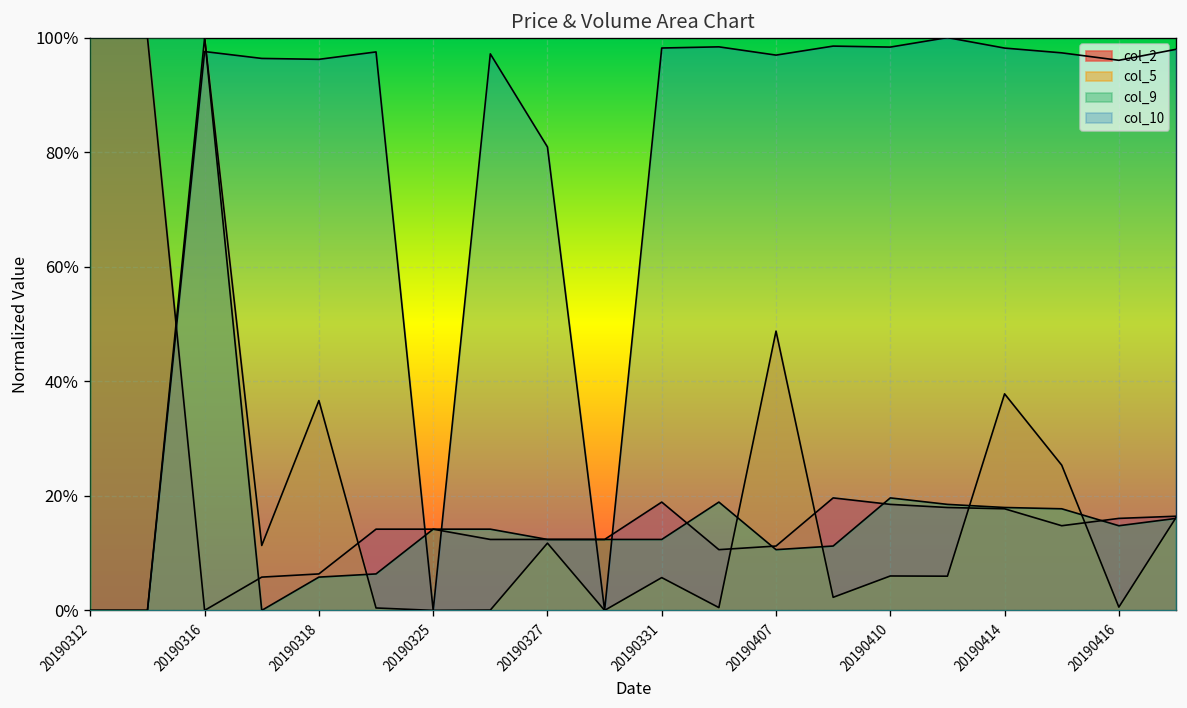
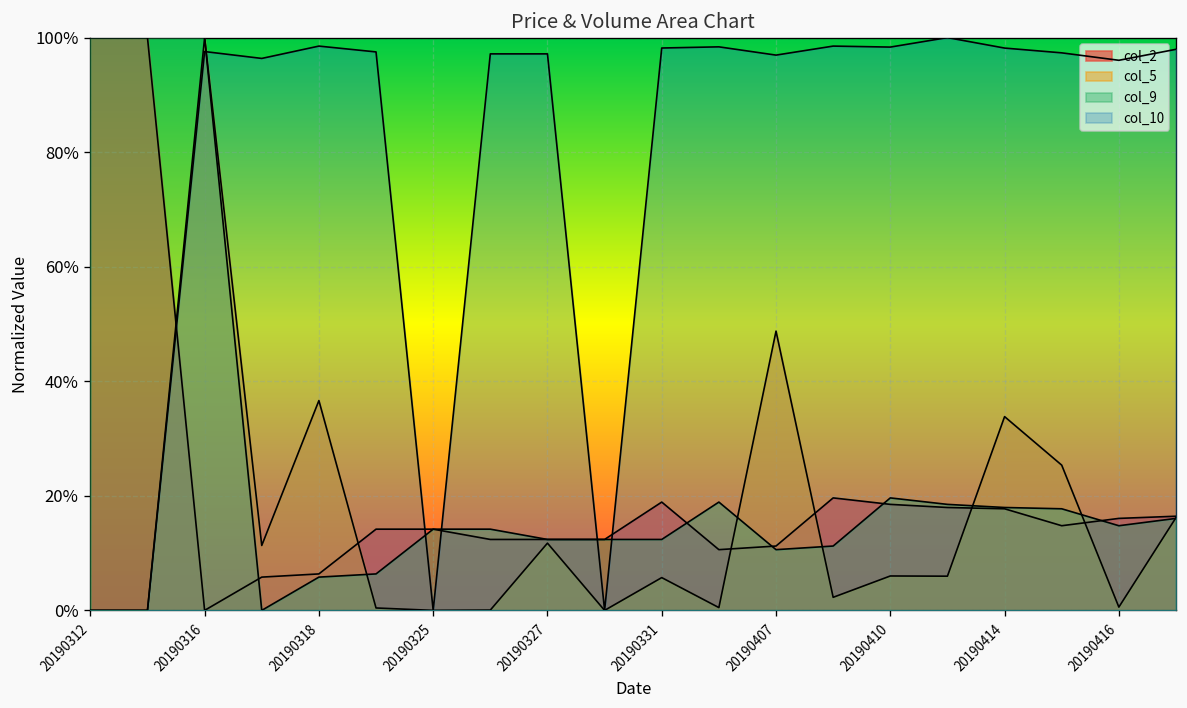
  {
    "col_2": {
      "20190316": "0%",
      "20190318": "6%",
      "20190331": "19%",
      "20190407": "11%",
      "20190410": "19%",
      "20190416": "16%"
    },
    "col_5": {
      "20190318": "37%",
      "20190327": "12%",
      "20190331": "6%",
      "20190407": "49%",
      "20190410": "6%",
-     "20190414": "38%",
+     "20190414": "34%",
      "20190416": "1%"
    },
    "col_9": {
      "20190318": "6%",
      "20190331": "12%",
      "20190407": "11%",
      "20190410": "20%",
      "20190416": "15%"
    },
    "col_10": {
      "20190316": "98%",
-     "20190318": "96%",
-     "20190327": "81%",
+     "20190318": "99%",
+     "20190327": "97%",
      "20190331": "98%",
      "20190407": "97%",
      "20190410": "98%",
      "20190414": "98%"
    }
  }
